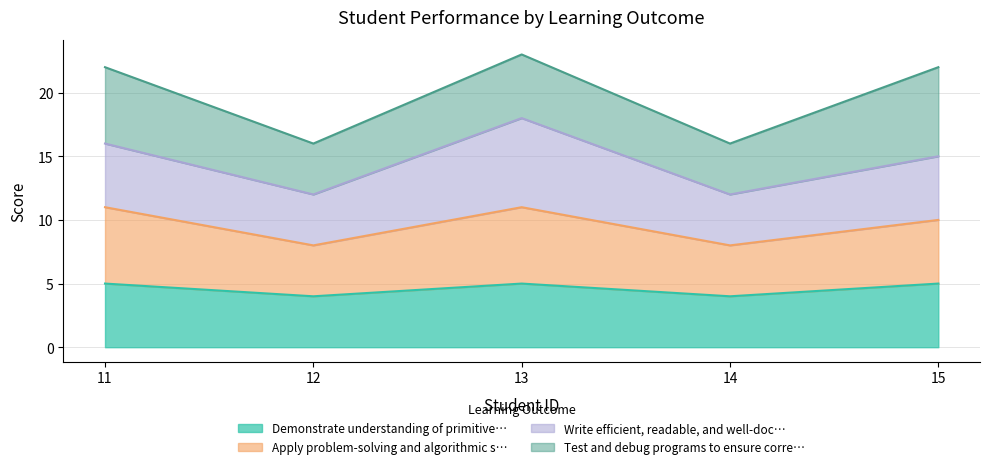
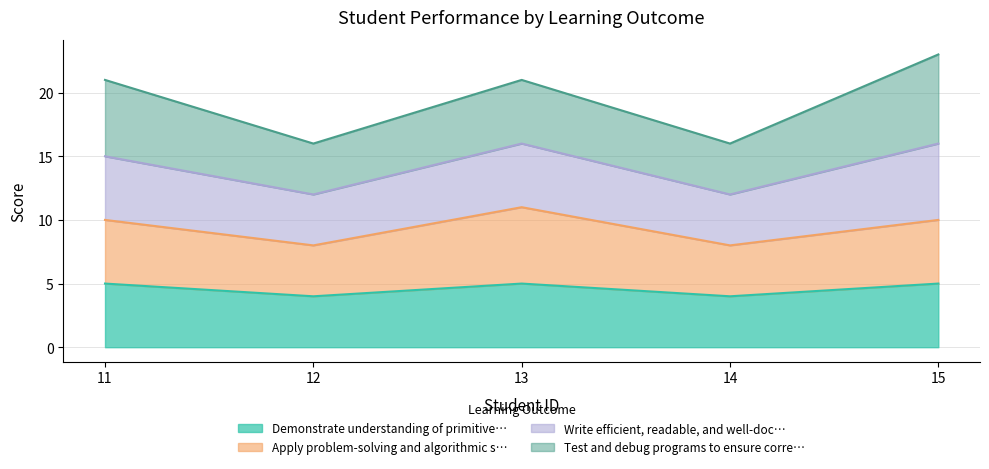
  {
    "Apply problem-solving and algorithmic s…": {
-     "11": 6,
+     "11": 5,
      "12": 4,
      "13": 6,
      "14": 4,
      "15": 5
    },
    "Write efficient, readable, and well-doc…": {
      "11": 5,
      "12": 4,
-     "13": 7,
+     "13": 5,
      "14": 4,
-     "15": 5
+     "15": 6
    }
  }
